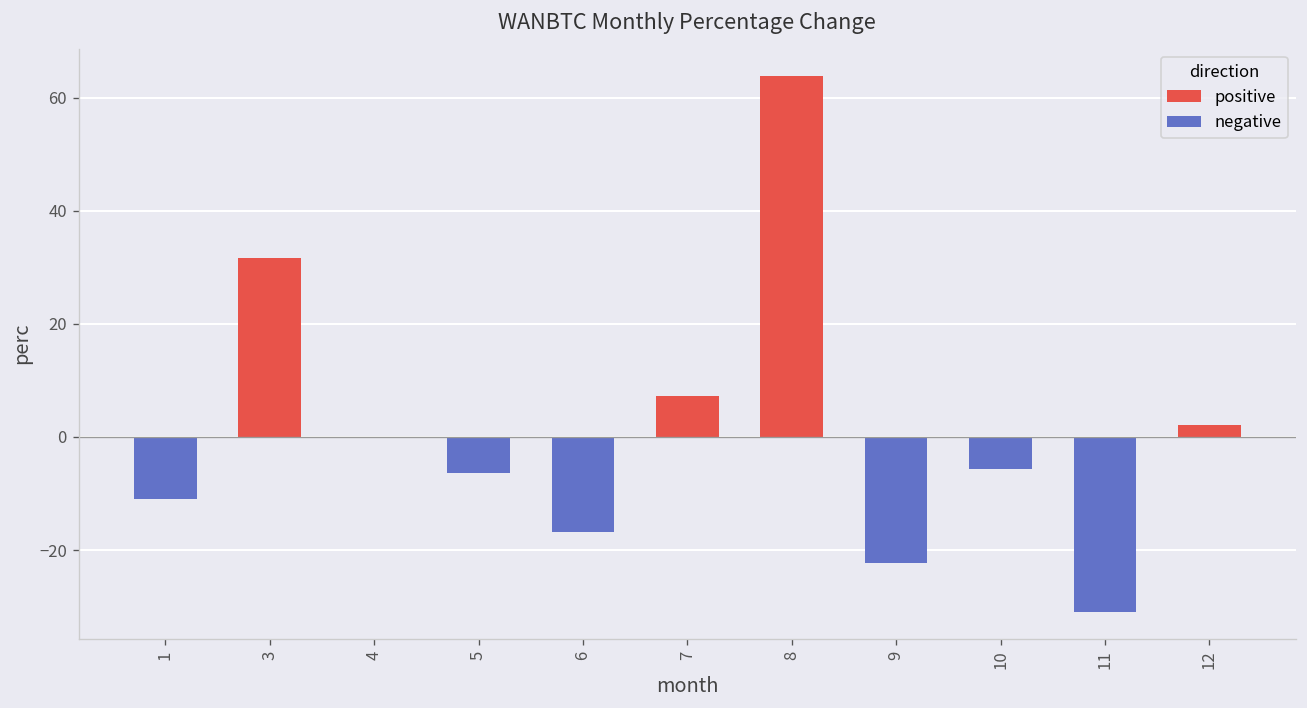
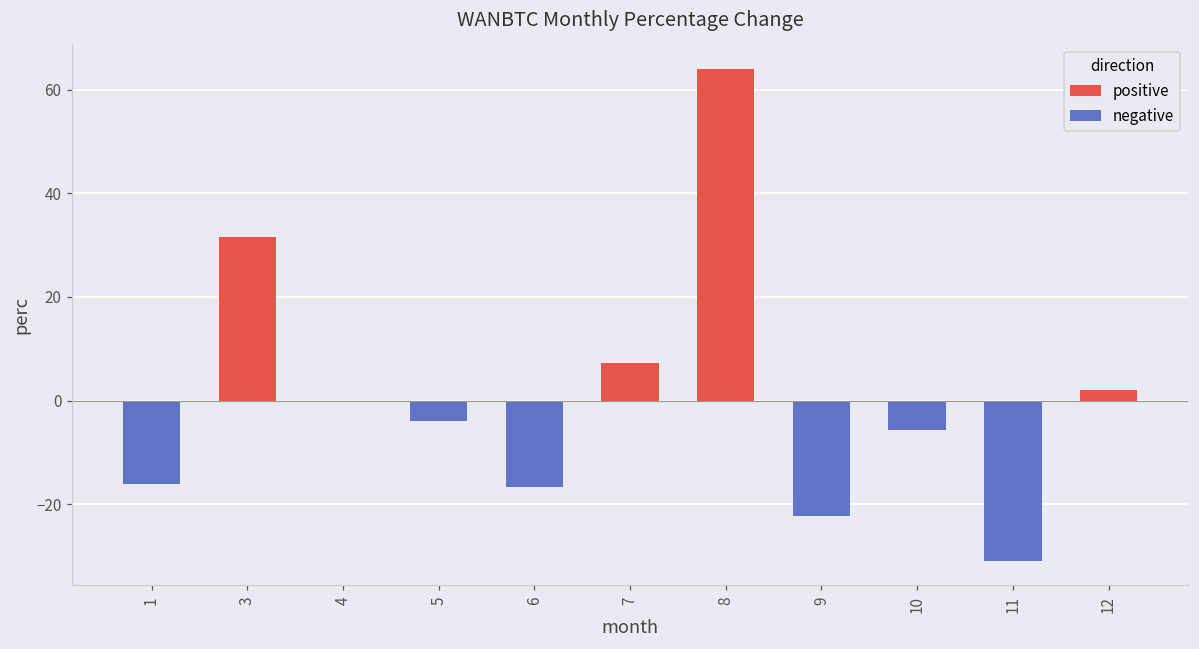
  {
    "positive": {
      "1": 0,
      "3": 32,
      "4": 0,
      "5": 0,
      "6": 0,
      "7": 7,
      "8": 64,
      "9": 0,
      "10": 0,
      "11": 0,
      "12": 2
    },
    "negative": {
-     "1": -11,
+     "1": -16,
      "3": 0,
      "4": 0,
-     "5": -6,
+     "5": -4,
      "6": -17,
      "7": 0,
      "8": 0,
      "9": -22,
      "10": -6,
      "11": -31,
      "12": 0
    }
  }
